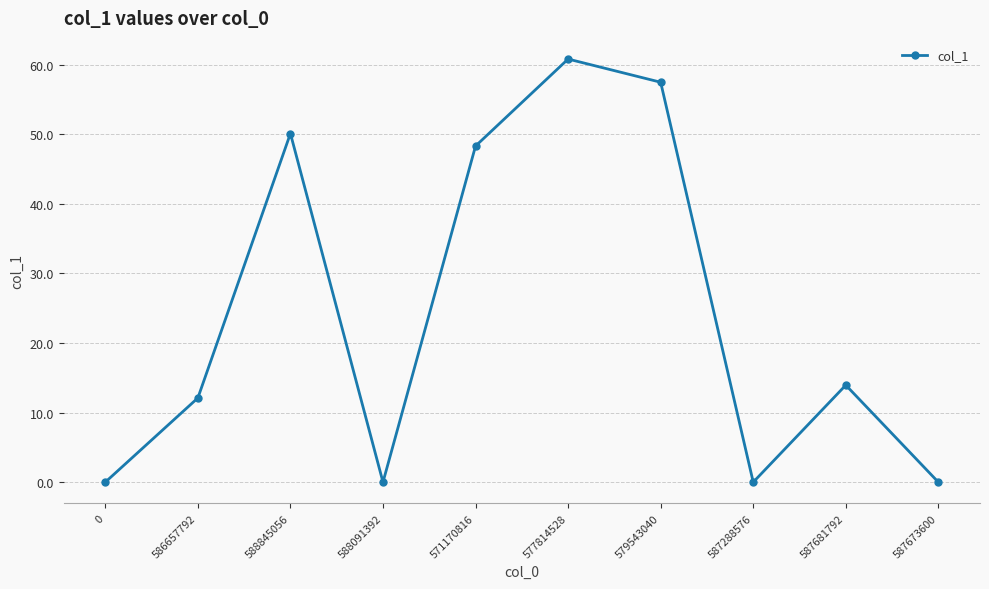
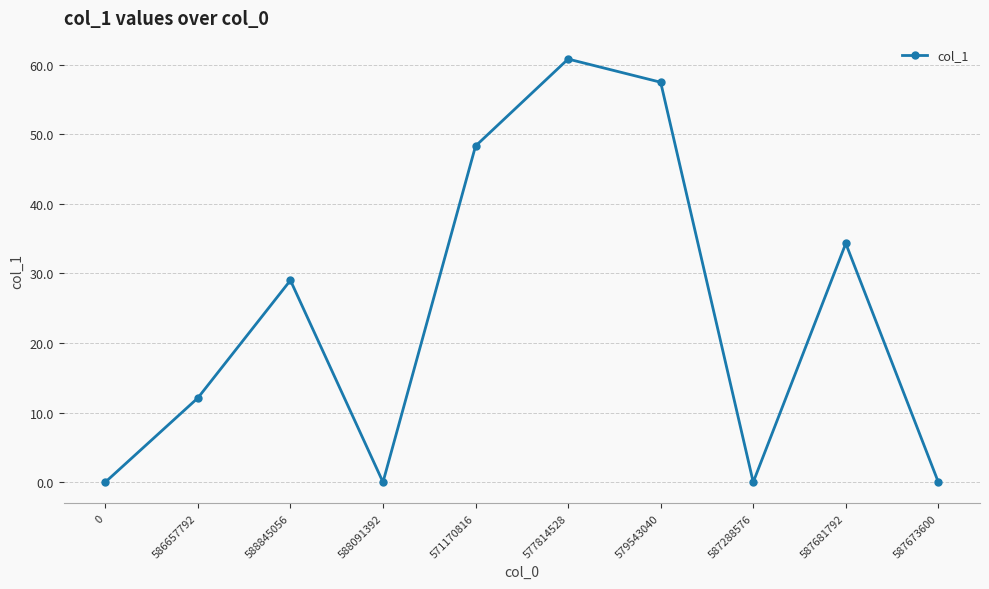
  {
    "0": 0,
    "586657792": 12,
-   "588845056": 50,
+   "588845056": 29,
    "588091392": 0,
    "571170816": 48,
    "577814528": 61,
    "579543040": 57,
    "587288576": 0,
-   "587681792": 14,
+   "587681792": 34,
    "587673600": 0
  }
